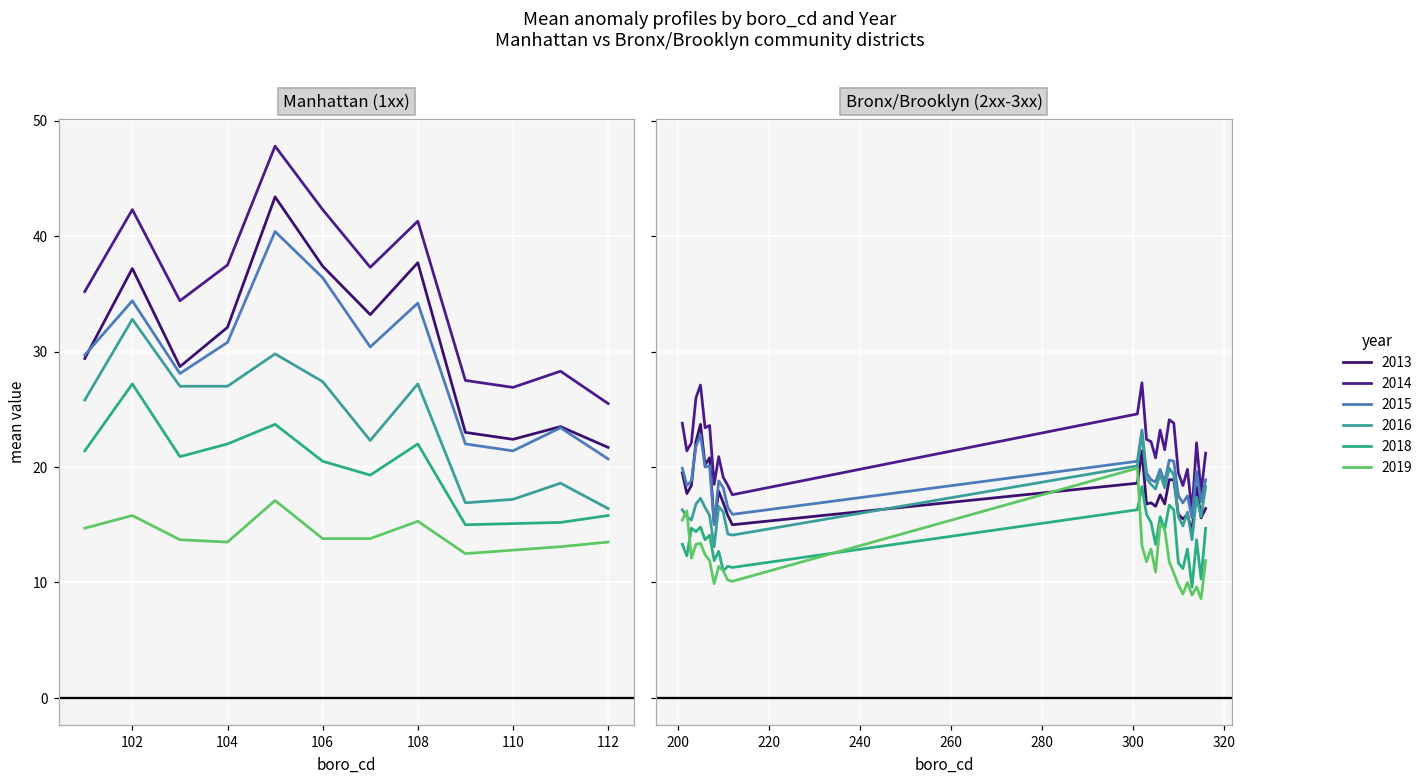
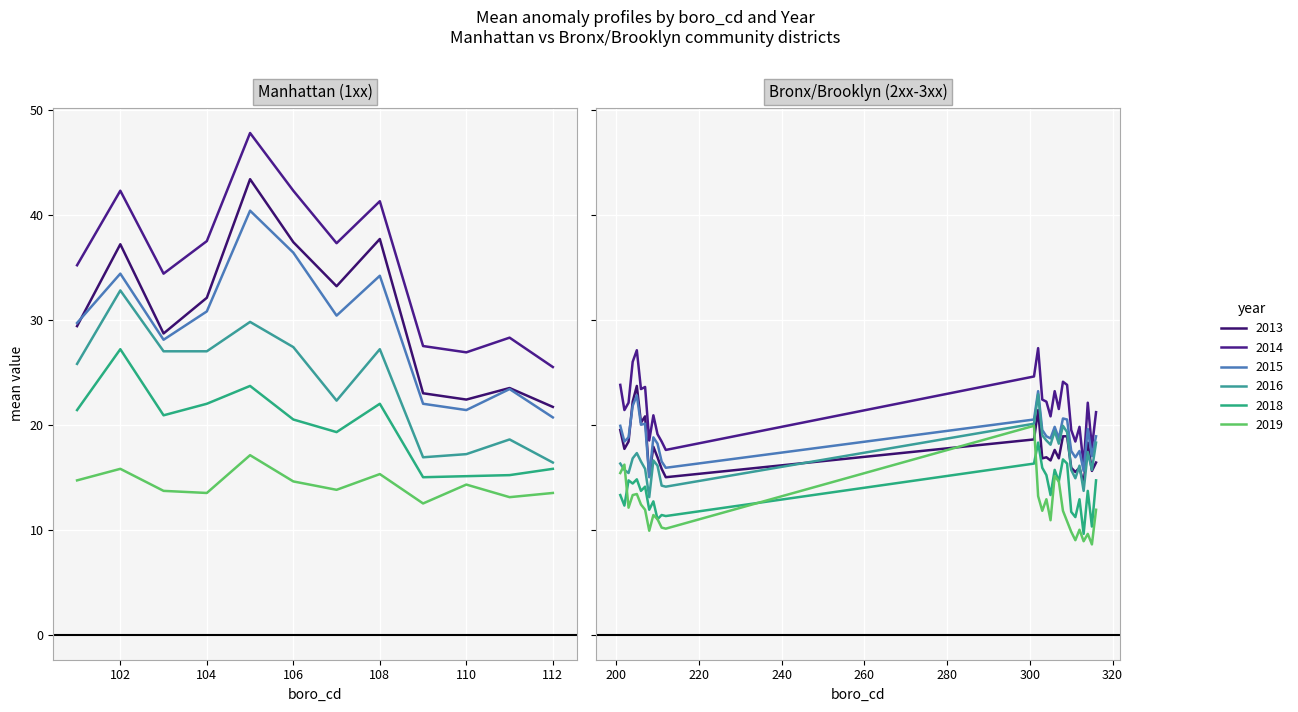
  {
    "Manhattan (1xx)": {
      "2019": {
        "102": 15.8,
        "104": 13.5,
-       "106": 13.8,
+       "106": 14.6,
        "108": 15.3,
-       "110": 12.8,
+       "110": 14.3,
        "112": 13.5
      }
    }
  }
